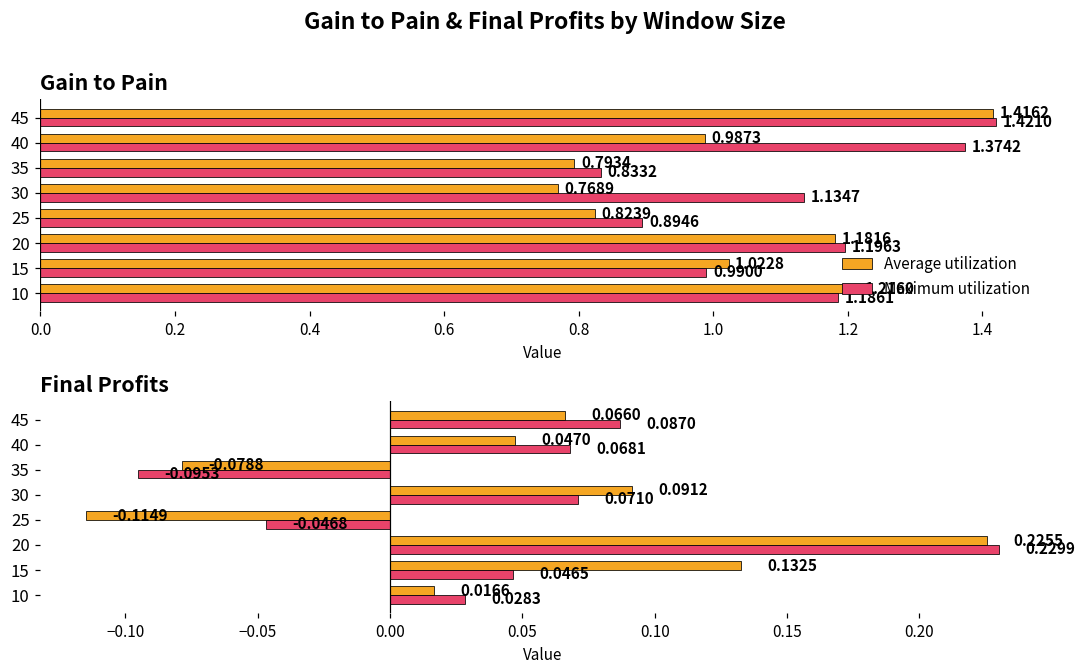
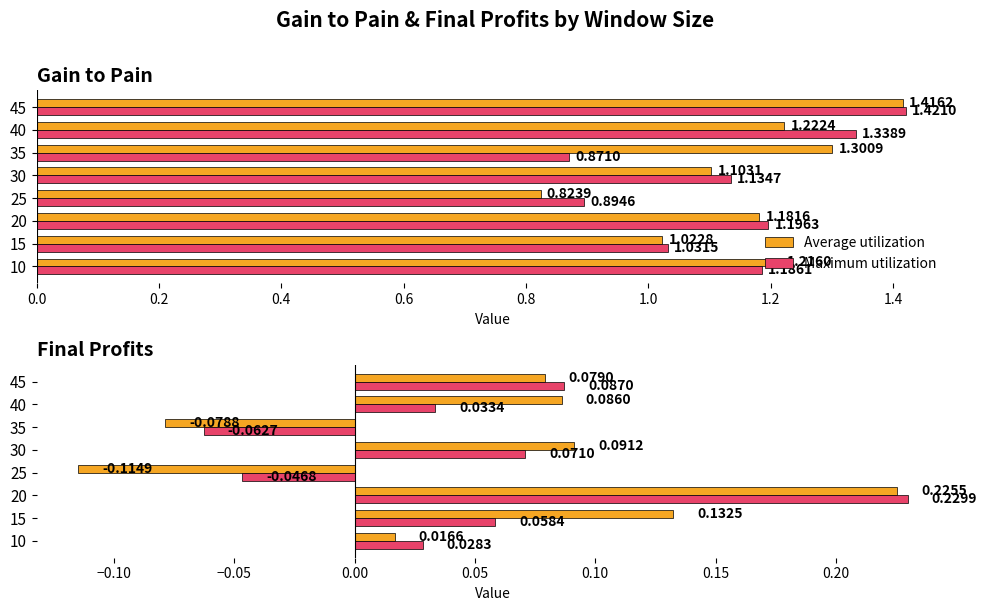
  {
    "Gain to Pain": {
      "Average utilization": {
-       "40": 0.9873,
-       "35": 0.7934,
-       "30": 0.7689,
+       "40": 1.2224,
+       "35": 1.3009,
+       "30": 1.1031,
        "25": 0.8239
      },
      "Maximum utilization": {
-       "40": 1.3742,
-       "35": 0.8332,
+       "40": 1.3389,
+       "35": 0.8710,
        "30": 1.1347,
        "25": 0.8946,
-       "15": 0.9900
+       "15": 1.0315
      }
    },
    "Final Profits": {
      "Average utilization": {
-       "45": 0.0660,
-       "40": 0.0470,
+       "45": 0.0790,
+       "40": 0.0860,
        "35": -0.0788,
        "30": 0.0912,
        "25": -0.1149,
        "15": 0.1325
      },
      "Maximum utilization": {
        "45": 0.0870,
-       "40": 0.0681,
-       "35": -0.0953,
+       "40": 0.0334,
+       "35": -0.0627,
        "30": 0.0710,
        "25": -0.0468,
-       "15": 0.0465
+       "15": 0.0584
      }
    }
  }
